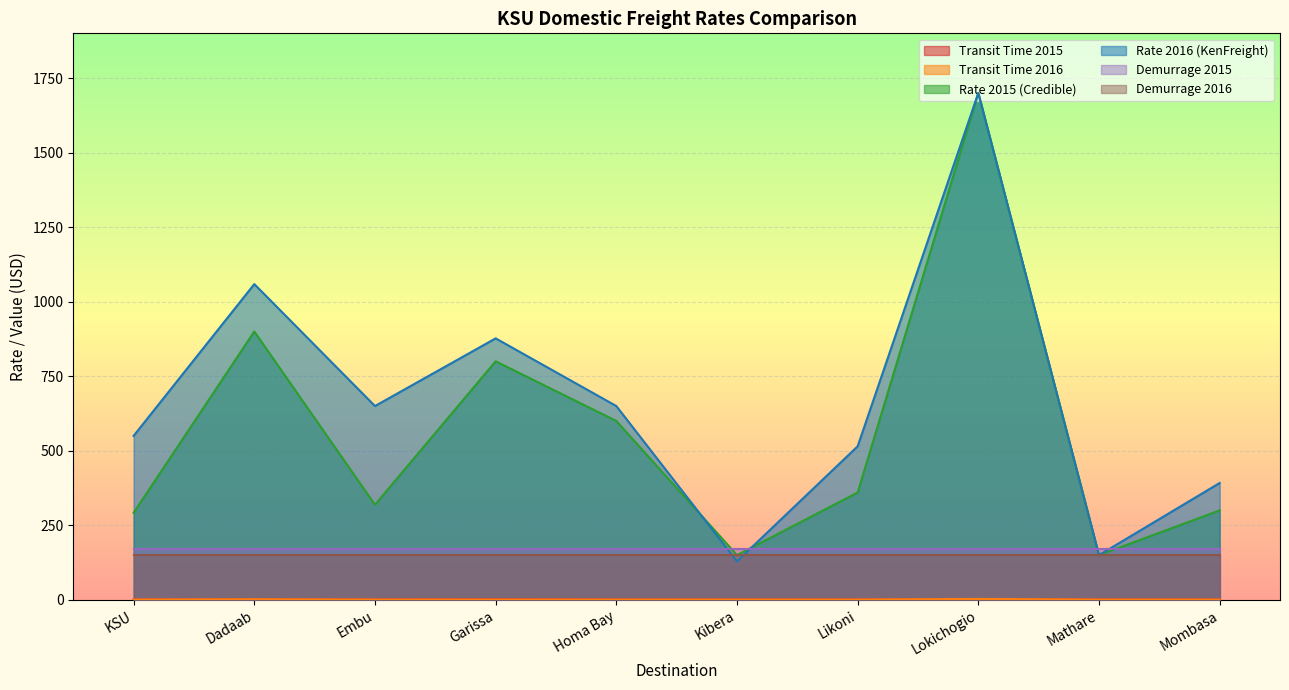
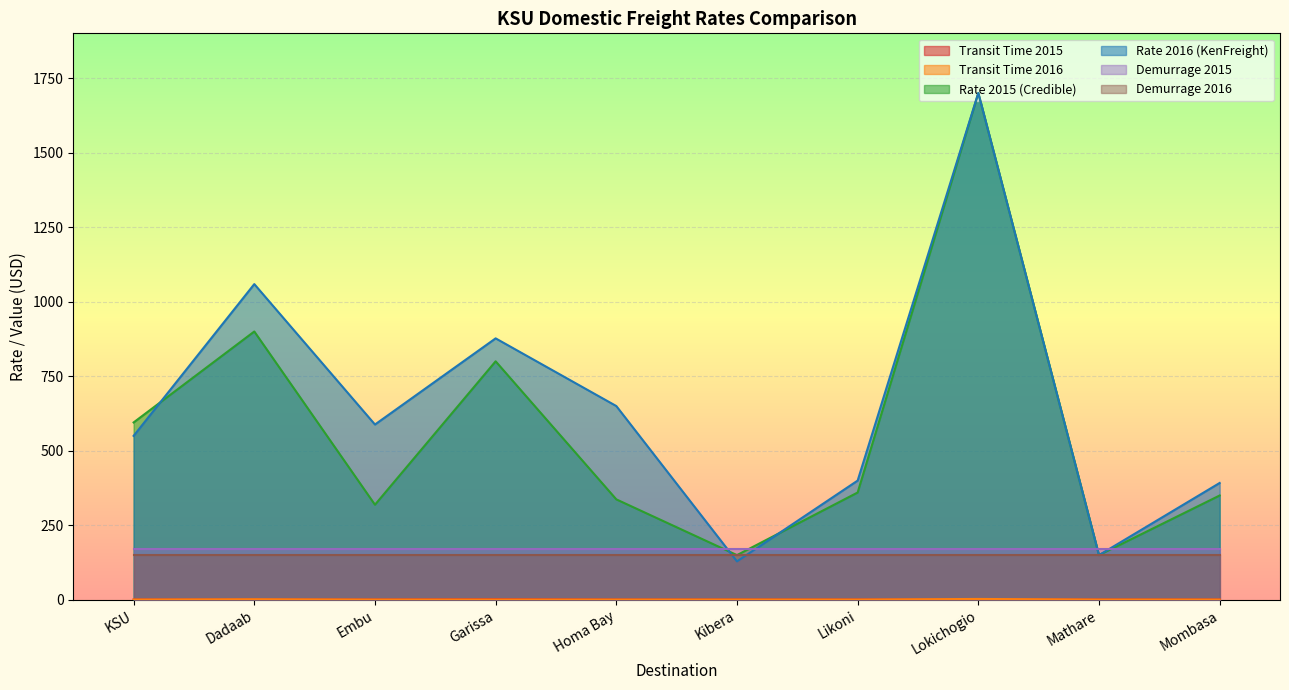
  {
    "Rate 2015 (Credible)": {
-     "KSU": 290,
+     "KSU": 600,
      "Dadaab": 900,
      "Embu": 320,
      "Garissa": 800,
-     "Homa Bay": 600,
+     "Homa Bay": 340,
      "Likoni": 360,
-     "Mombasa": 300
+     "Mombasa": 350
    },
    "Rate 2016 (KenFreight)": {
      "KSU": 550,
      "Dadaab": 1060,
-     "Embu": 650,
+     "Embu": 590,
      "Garissa": 880,
      "Homa Bay": 650,
      "Kibera": 130,
-     "Likoni": 520,
+     "Likoni": 400,
      "Mombasa": 390
    },
    "Demurrage 2015": {
      "KSU": 170,
      "Dadaab": 170,
      "Embu": 170,
      "Garissa": 170,
      "Homa Bay": 170,
      "Kibera": 170,
      "Likoni": 170,
      "Lokichogio": 170,
      "Mathare": 170,
      "Mombasa": 170
    },
    "Demurrage 2016": {
      "KSU": 150,
      "Dadaab": 150,
      "Embu": 150,
      "Garissa": 150,
      "Homa Bay": 150,
      "Likoni": 150,
      "Lokichogio": 150,
      "Mombasa": 150
    }
  }
